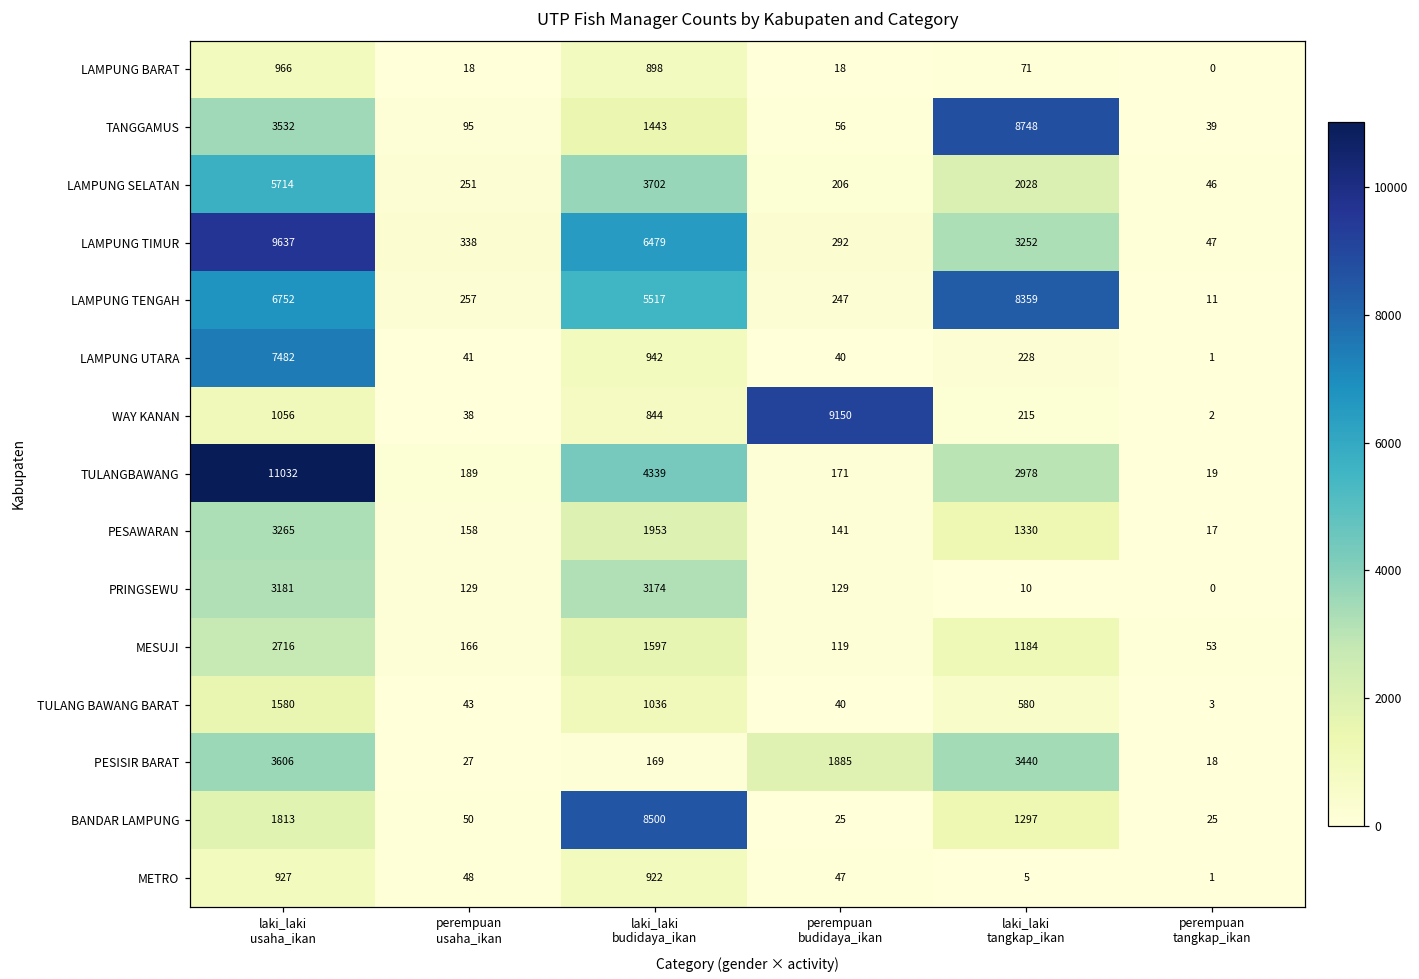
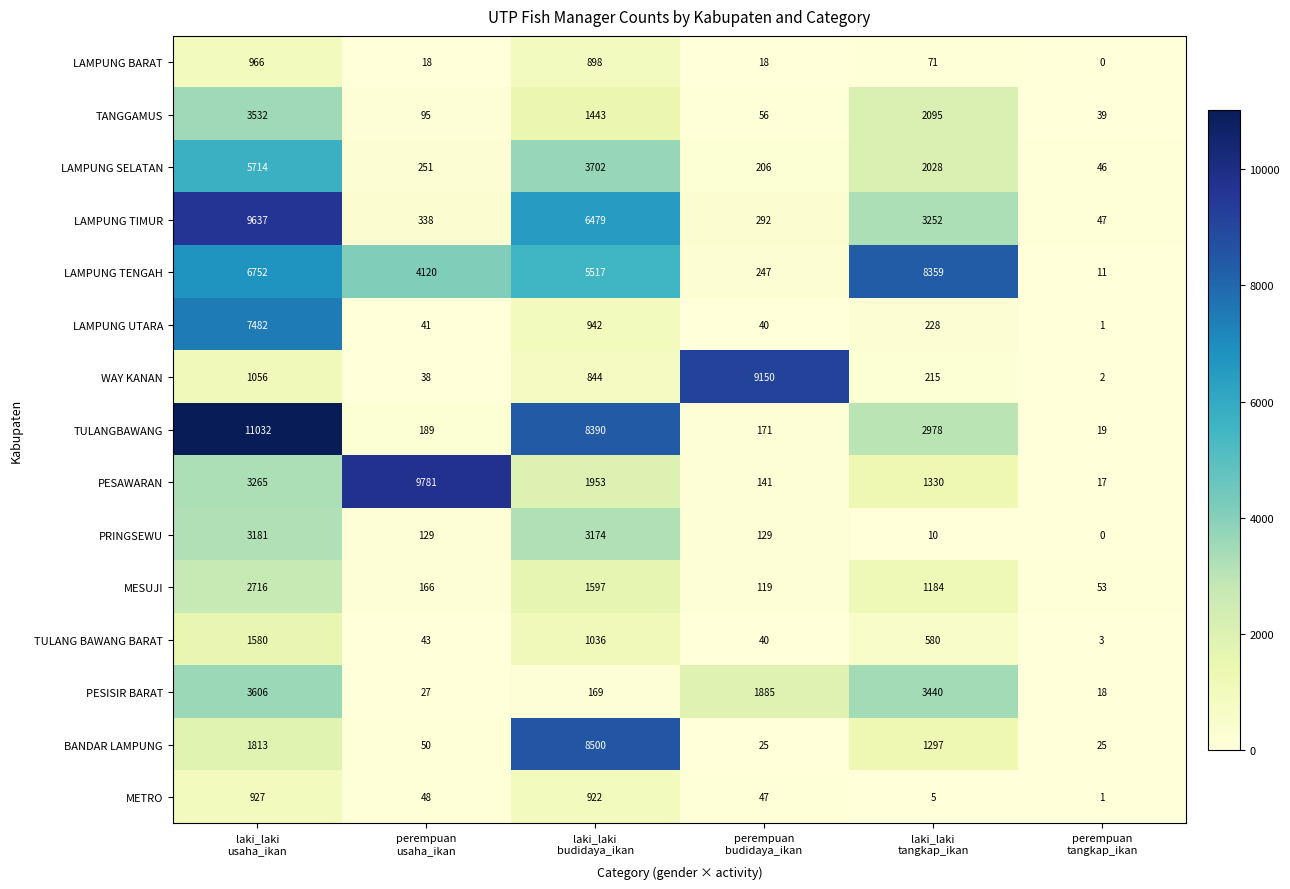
  {
    "LAMPUNG BARAT": {
      "laki_laki usaha_ikan": 966,
      "perempuan usaha_ikan": 18,
      "laki_laki budidaya_ikan": 898,
      "perempuan budidaya_ikan": 18,
      "laki_laki tangkap_ikan": 71,
      "perempuan tangkap_ikan": 0
    },
    "TANGGAMUS": {
      "laki_laki usaha_ikan": 3532,
      "perempuan usaha_ikan": 95,
      "laki_laki budidaya_ikan": 1443,
      "perempuan budidaya_ikan": 56,
-     "laki_laki tangkap_ikan": 8748,
+     "laki_laki tangkap_ikan": 2095,
      "perempuan tangkap_ikan": 39
    },
    "LAMPUNG SELATAN": {
      "laki_laki usaha_ikan": 5714,
      "perempuan usaha_ikan": 251,
      "laki_laki budidaya_ikan": 3702,
      "perempuan budidaya_ikan": 206,
      "laki_laki tangkap_ikan": 2028,
      "perempuan tangkap_ikan": 46
    },
    "LAMPUNG TIMUR": {
      "laki_laki usaha_ikan": 9637,
      "perempuan usaha_ikan": 338,
      "laki_laki budidaya_ikan": 6479,
      "perempuan budidaya_ikan": 292,
      "laki_laki tangkap_ikan": 3252,
      "perempuan tangkap_ikan": 47
    },
    "LAMPUNG TENGAH": {
      "laki_laki usaha_ikan": 6752,
-     "perempuan usaha_ikan": 257,
+     "perempuan usaha_ikan": 4120,
      "laki_laki budidaya_ikan": 5517,
      "perempuan budidaya_ikan": 247,
      "laki_laki tangkap_ikan": 8359,
      "perempuan tangkap_ikan": 11
    },
    "LAMPUNG UTARA": {
      "laki_laki usaha_ikan": 7482,
      "perempuan usaha_ikan": 41,
      "laki_laki budidaya_ikan": 942,
      "perempuan budidaya_ikan": 40,
      "laki_laki tangkap_ikan": 228,
      "perempuan tangkap_ikan": 1
    },
    "WAY KANAN": {
      "laki_laki usaha_ikan": 1056,
      "perempuan usaha_ikan": 38,
      "laki_laki budidaya_ikan": 844,
      "perempuan budidaya_ikan": 9150,
      "laki_laki tangkap_ikan": 215,
      "perempuan tangkap_ikan": 2
    },
    "TULANGBAWANG": {
      "laki_laki usaha_ikan": 11032,
      "perempuan usaha_ikan": 189,
-     "laki_laki budidaya_ikan": 4339,
+     "laki_laki budidaya_ikan": 8390,
      "perempuan budidaya_ikan": 171,
      "laki_laki tangkap_ikan": 2978,
      "perempuan tangkap_ikan": 19
    },
    "PESAWARAN": {
      "laki_laki usaha_ikan": 3265,
-     "perempuan usaha_ikan": 158,
+     "perempuan usaha_ikan": 9781,
      "laki_laki budidaya_ikan": 1953,
      "perempuan budidaya_ikan": 141,
      "laki_laki tangkap_ikan": 1330,
      "perempuan tangkap_ikan": 17
    },
    "PRINGSEWU": {
      "laki_laki usaha_ikan": 3181,
      "perempuan usaha_ikan": 129,
      "laki_laki budidaya_ikan": 3174,
      "perempuan budidaya_ikan": 129,
      "laki_laki tangkap_ikan": 10,
      "perempuan tangkap_ikan": 0
    },
    "MESUJI": {
      "laki_laki usaha_ikan": 2716,
      "perempuan usaha_ikan": 166,
      "laki_laki budidaya_ikan": 1597,
      "perempuan budidaya_ikan": 119,
      "laki_laki tangkap_ikan": 1184,
      "perempuan tangkap_ikan": 53
    },
    "TULANG BAWANG BARAT": {
      "laki_laki usaha_ikan": 1580,
      "perempuan usaha_ikan": 43,
      "laki_laki budidaya_ikan": 1036,
      "perempuan budidaya_ikan": 40,
      "laki_laki tangkap_ikan": 580,
      "perempuan tangkap_ikan": 3
    },
    "PESISIR BARAT": {
      "laki_laki usaha_ikan": 3606,
      "perempuan usaha_ikan": 27,
      "laki_laki budidaya_ikan": 169,
      "perempuan budidaya_ikan": 1885,
      "laki_laki tangkap_ikan": 3440,
      "perempuan tangkap_ikan": 18
    },
    "BANDAR LAMPUNG": {
      "laki_laki usaha_ikan": 1813,
      "perempuan usaha_ikan": 50,
      "laki_laki budidaya_ikan": 8500,
      "perempuan budidaya_ikan": 25,
      "laki_laki tangkap_ikan": 1297,
      "perempuan tangkap_ikan": 25
    },
    "METRO": {
      "laki_laki usaha_ikan": 927,
      "perempuan usaha_ikan": 48,
      "laki_laki budidaya_ikan": 922,
      "perempuan budidaya_ikan": 47,
      "laki_laki tangkap_ikan": 5,
      "perempuan tangkap_ikan": 1
    }
  }
